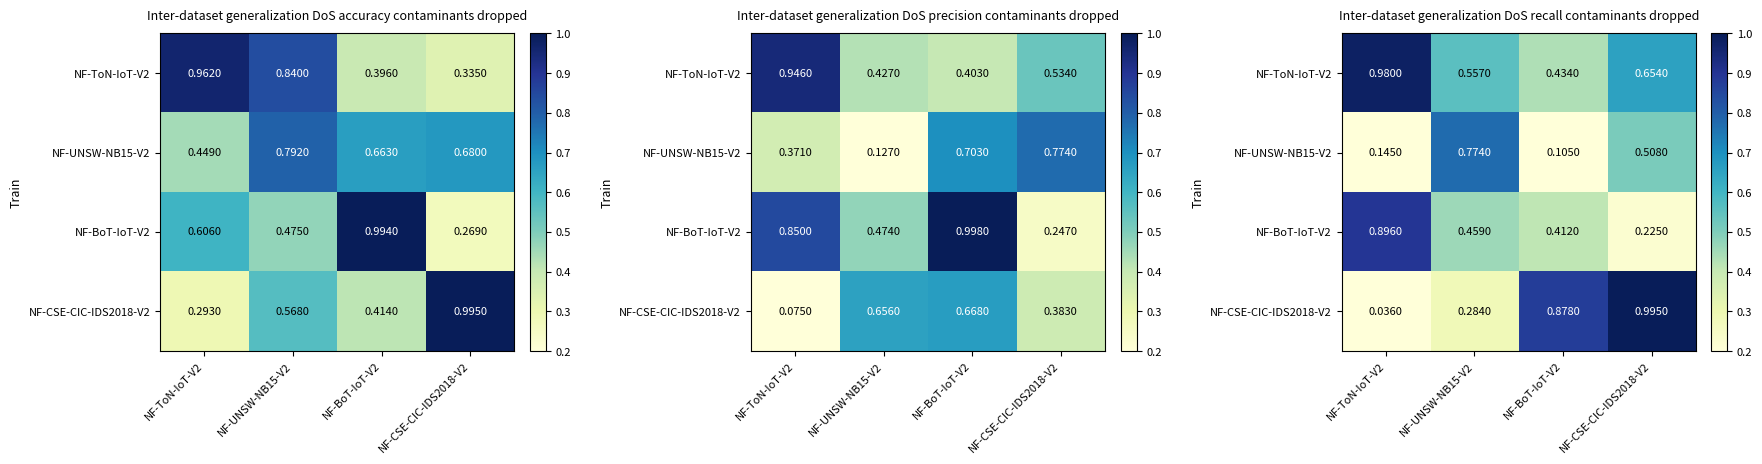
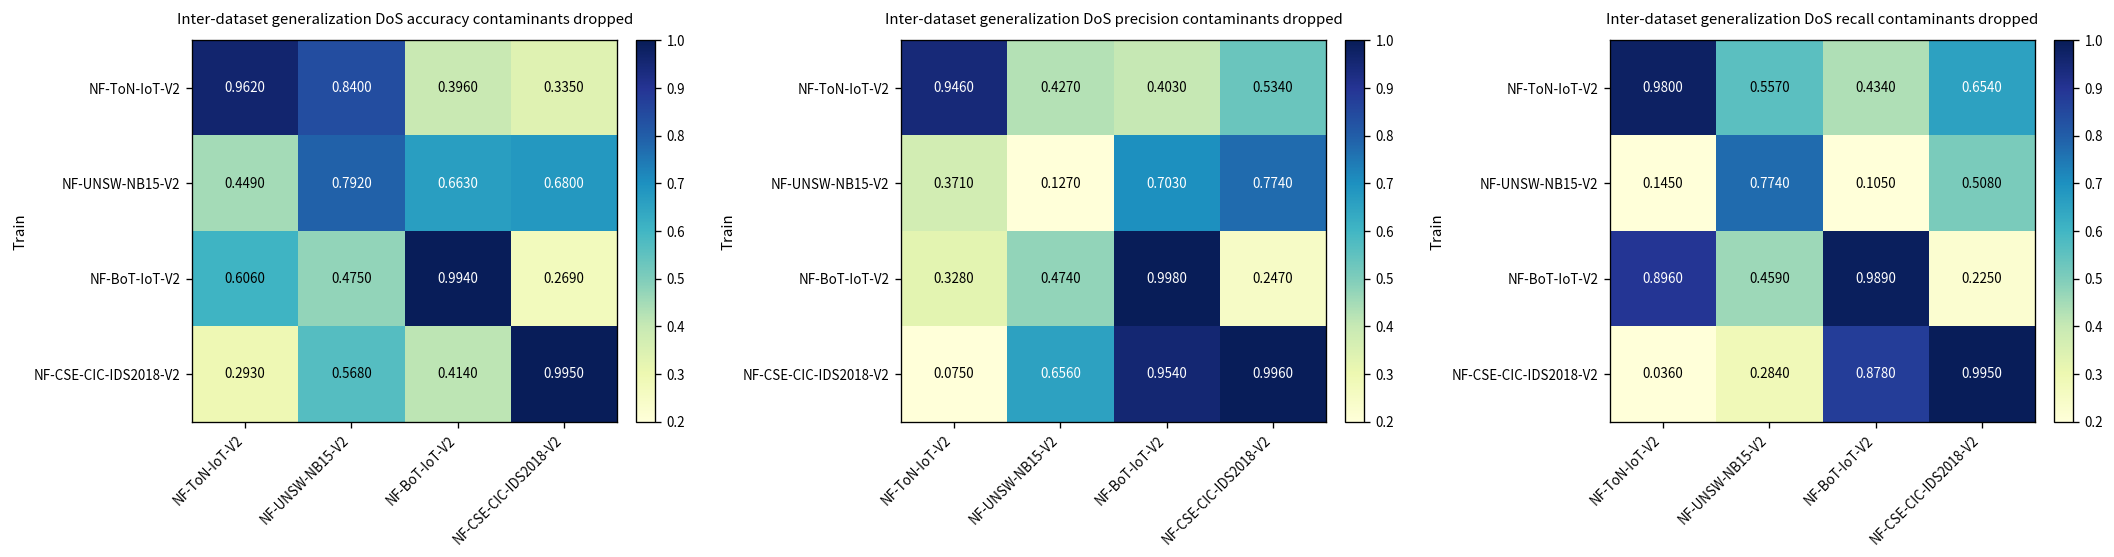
  {
    "Inter-dataset generalization DoS accuracy contaminants dropped": {
      "NF-ToN-IoT-V2": {
        "NF-ToN-IoT-V2": 0.9620,
        "NF-UNSW-NB15-V2": 0.8400,
        "NF-BoT-IoT-V2": 0.3960,
        "NF-CSE-CIC-IDS2018-V2": 0.3350
      },
      "NF-UNSW-NB15-V2": {
        "NF-ToN-IoT-V2": 0.4490,
        "NF-UNSW-NB15-V2": 0.7920,
        "NF-BoT-IoT-V2": 0.6630,
        "NF-CSE-CIC-IDS2018-V2": 0.6800
      },
      "NF-BoT-IoT-V2": {
        "NF-ToN-IoT-V2": 0.6060,
        "NF-UNSW-NB15-V2": 0.4750,
        "NF-BoT-IoT-V2": 0.9940,
        "NF-CSE-CIC-IDS2018-V2": 0.2690
      },
      "NF-CSE-CIC-IDS2018-V2": {
        "NF-ToN-IoT-V2": 0.2930,
        "NF-UNSW-NB15-V2": 0.5680,
        "NF-BoT-IoT-V2": 0.4140,
        "NF-CSE-CIC-IDS2018-V2": 0.9950
      }
    },
    "Inter-dataset generalization DoS precision contaminants dropped": {
      "NF-ToN-IoT-V2": {
        "NF-ToN-IoT-V2": 0.9460,
        "NF-UNSW-NB15-V2": 0.4270,
        "NF-BoT-IoT-V2": 0.4030,
        "NF-CSE-CIC-IDS2018-V2": 0.5340
      },
      "NF-UNSW-NB15-V2": {
        "NF-ToN-IoT-V2": 0.3710,
        "NF-UNSW-NB15-V2": 0.1270,
        "NF-BoT-IoT-V2": 0.7030,
        "NF-CSE-CIC-IDS2018-V2": 0.7740
      },
      "NF-BoT-IoT-V2": {
-       "NF-ToN-IoT-V2": 0.8500,
+       "NF-ToN-IoT-V2": 0.3280,
        "NF-UNSW-NB15-V2": 0.4740,
        "NF-BoT-IoT-V2": 0.9980,
        "NF-CSE-CIC-IDS2018-V2": 0.2470
      },
      "NF-CSE-CIC-IDS2018-V2": {
        "NF-ToN-IoT-V2": 0.0750,
        "NF-UNSW-NB15-V2": 0.6560,
-       "NF-BoT-IoT-V2": 0.6680,
-       "NF-CSE-CIC-IDS2018-V2": 0.3830
+       "NF-BoT-IoT-V2": 0.9540,
+       "NF-CSE-CIC-IDS2018-V2": 0.9960
      }
    },
    "Inter-dataset generalization DoS recall contaminants dropped": {
      "NF-ToN-IoT-V2": {
        "NF-ToN-IoT-V2": 0.9800,
        "NF-UNSW-NB15-V2": 0.5570,
        "NF-BoT-IoT-V2": 0.4340,
        "NF-CSE-CIC-IDS2018-V2": 0.6540
      },
      "NF-UNSW-NB15-V2": {
        "NF-ToN-IoT-V2": 0.1450,
        "NF-UNSW-NB15-V2": 0.7740,
        "NF-BoT-IoT-V2": 0.1050,
        "NF-CSE-CIC-IDS2018-V2": 0.5080
      },
      "NF-BoT-IoT-V2": {
        "NF-ToN-IoT-V2": 0.8960,
        "NF-UNSW-NB15-V2": 0.4590,
-       "NF-BoT-IoT-V2": 0.4120,
+       "NF-BoT-IoT-V2": 0.9890,
        "NF-CSE-CIC-IDS2018-V2": 0.2250
      },
      "NF-CSE-CIC-IDS2018-V2": {
        "NF-ToN-IoT-V2": 0.0360,
        "NF-UNSW-NB15-V2": 0.2840,
        "NF-BoT-IoT-V2": 0.8780,
        "NF-CSE-CIC-IDS2018-V2": 0.9950
      }
    }
  }
